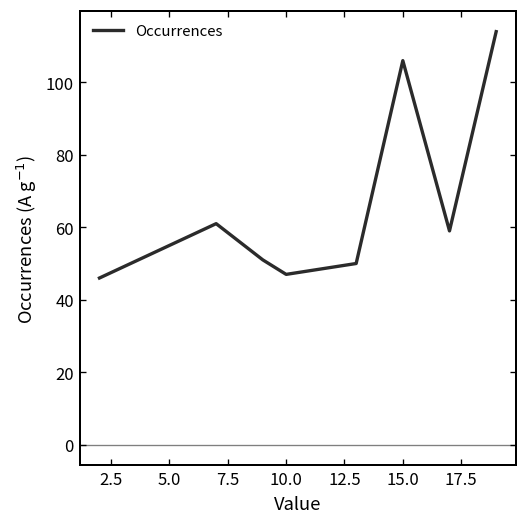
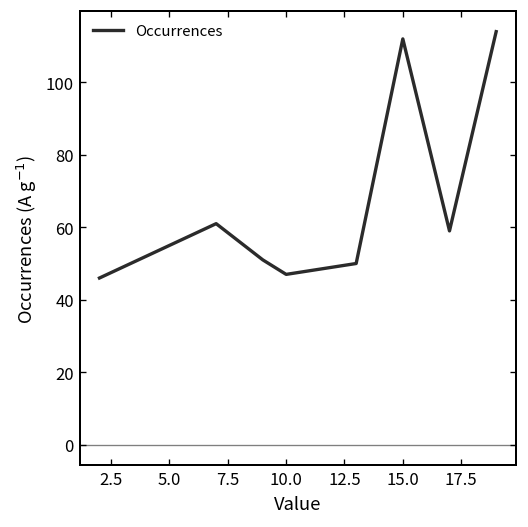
  {
    "10.0": 47,
-   "15.0": 106
+   "15.0": 112
  }
